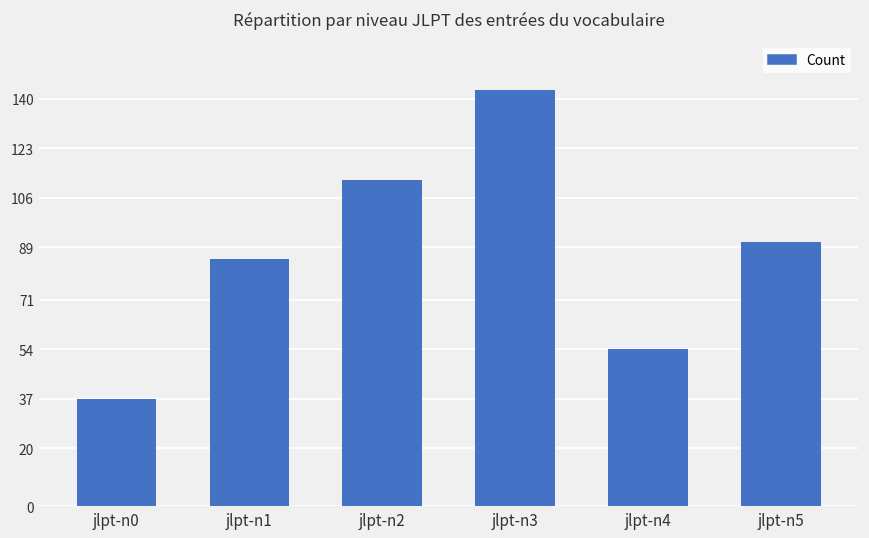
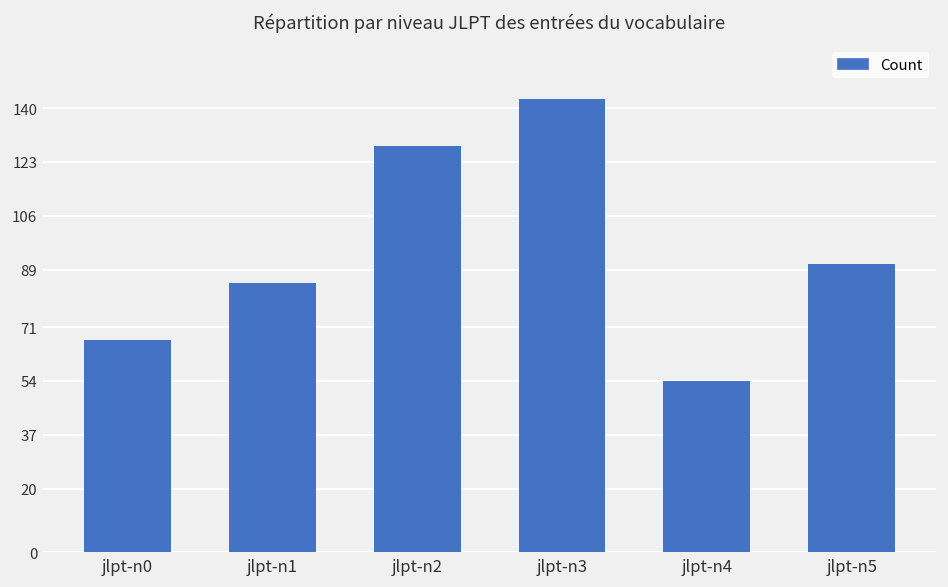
  {
-   "jlpt-n0": 37,
+   "jlpt-n0": 67,
    "jlpt-n1": 85,
-   "jlpt-n2": 112,
+   "jlpt-n2": 128,
    "jlpt-n3": 143,
    "jlpt-n4": 54,
    "jlpt-n5": 91
  }
